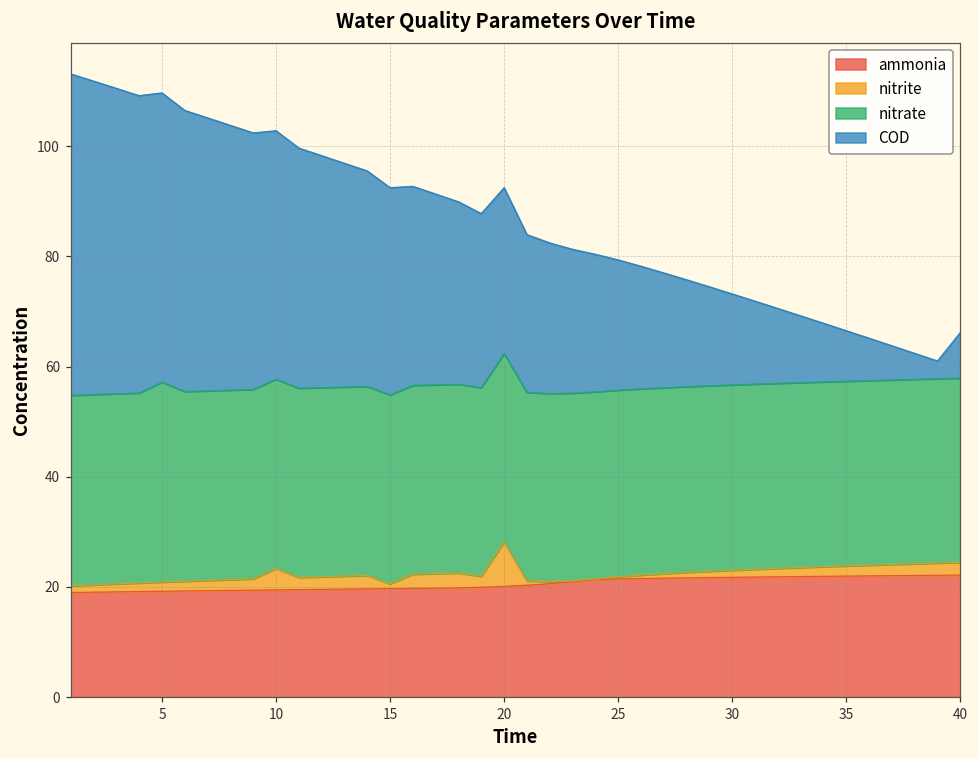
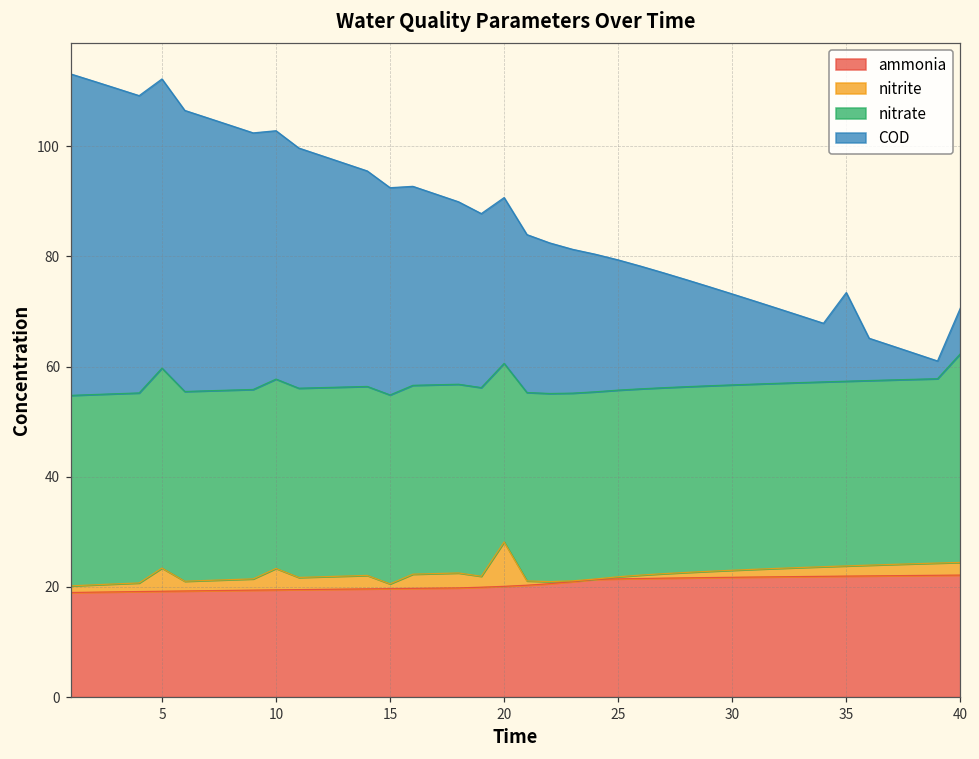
  {
    "ammonia": {
      "5": 19,
      "10": 19,
      "15": 20,
      "20": 20,
      "30": 22,
      "35": 22,
      "40": 22
    },
    "nitrite": {
-     "5": 2,
+     "5": 4,
      "10": 4,
      "15": 1,
      "20": 8,
      "30": 1,
      "35": 2,
      "40": 2
    },
    "nitrate": {
      "5": 36,
      "10": 34,
      "15": 34,
-     "20": 34,
+     "20": 32,
      "25": 34,
      "30": 34,
      "35": 34,
-     "40": 33
+     "40": 38
    },
    "COD": {
      "5": 52,
      "10": 45,
      "15": 38,
      "20": 30,
      "25": 24,
      "30": 17,
-     "35": 9,
+     "35": 16,
      "40": 8
    }
  }
